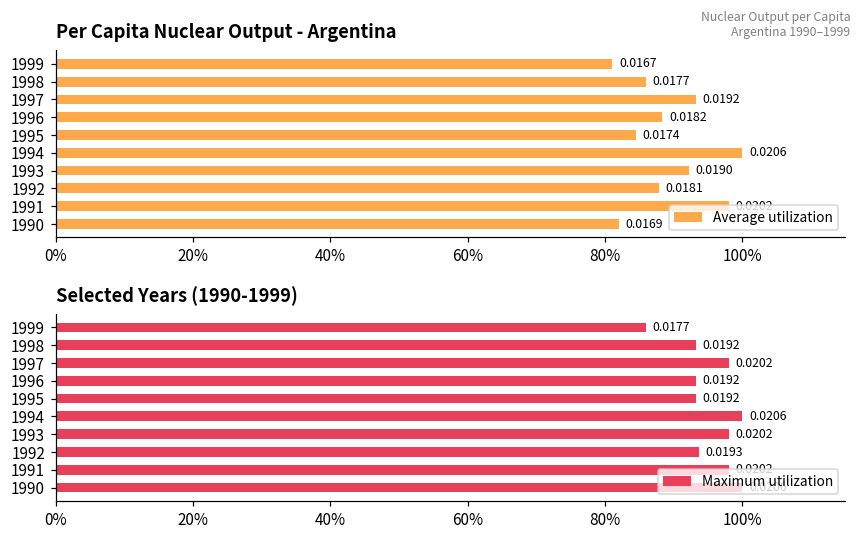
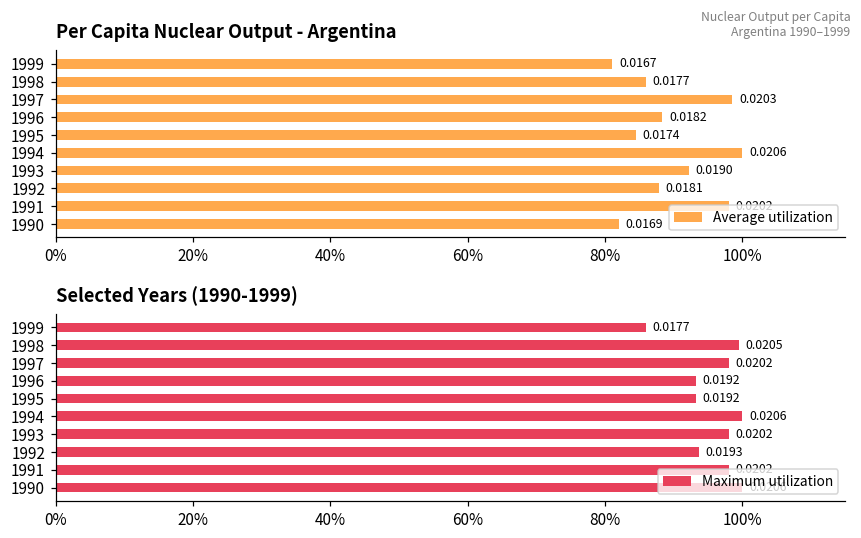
  {
    "Per Capita Nuclear Output - Argentina": {
-     "1997": 0.0192
+     "1997": 0.0203
    },
    "Selected Years (1990-1999)": {
-     "1998": 0.0192
+     "1998": 0.0205
    }
  }
